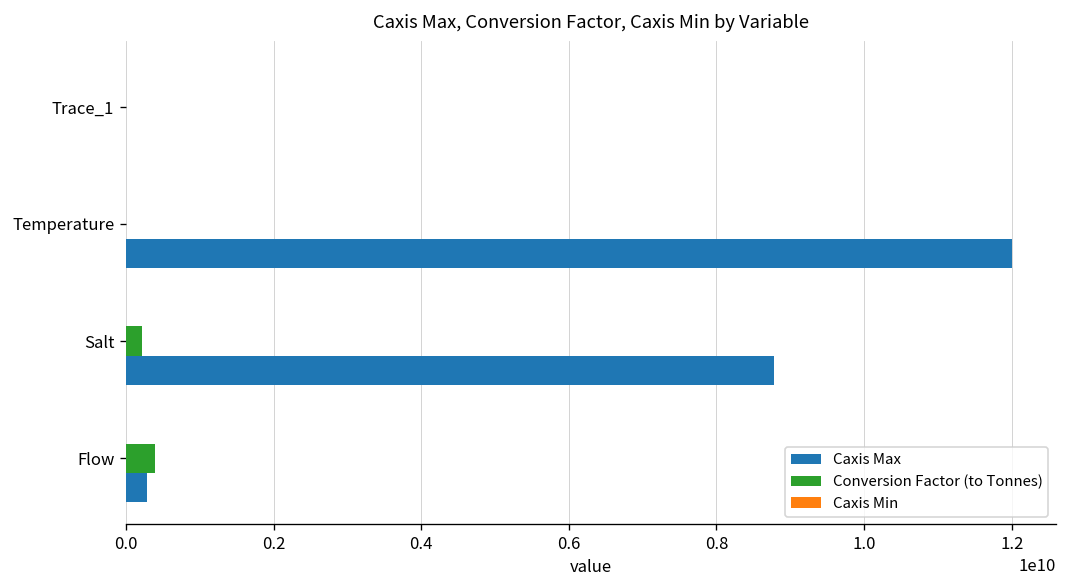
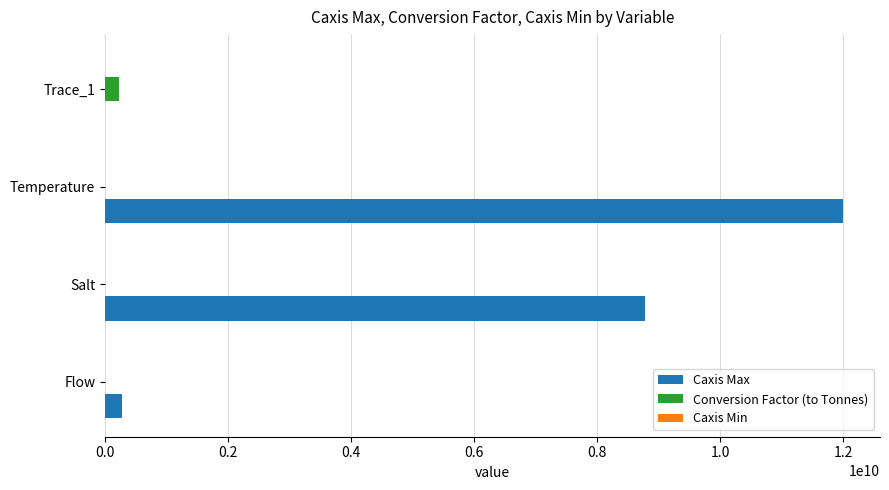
  {
    "Caxis Max": {
      "Temperature": 12000000000,
      "Salt": 8800000000,
      "Flow": 300000000
    },
    "Conversion Factor (to Tonnes)": {
-     "Trace_1": 0,
-     "Salt": 200000000,
-     "Flow": 400000000
+     "Trace_1": 200000000,
+     "Salt": 0,
+     "Flow": 0
    },
    "Caxis Min": {
      "Trace_1": 0,
      "Temperature": 0,
      "Salt": 0,
      "Flow": 0
    }
  }
